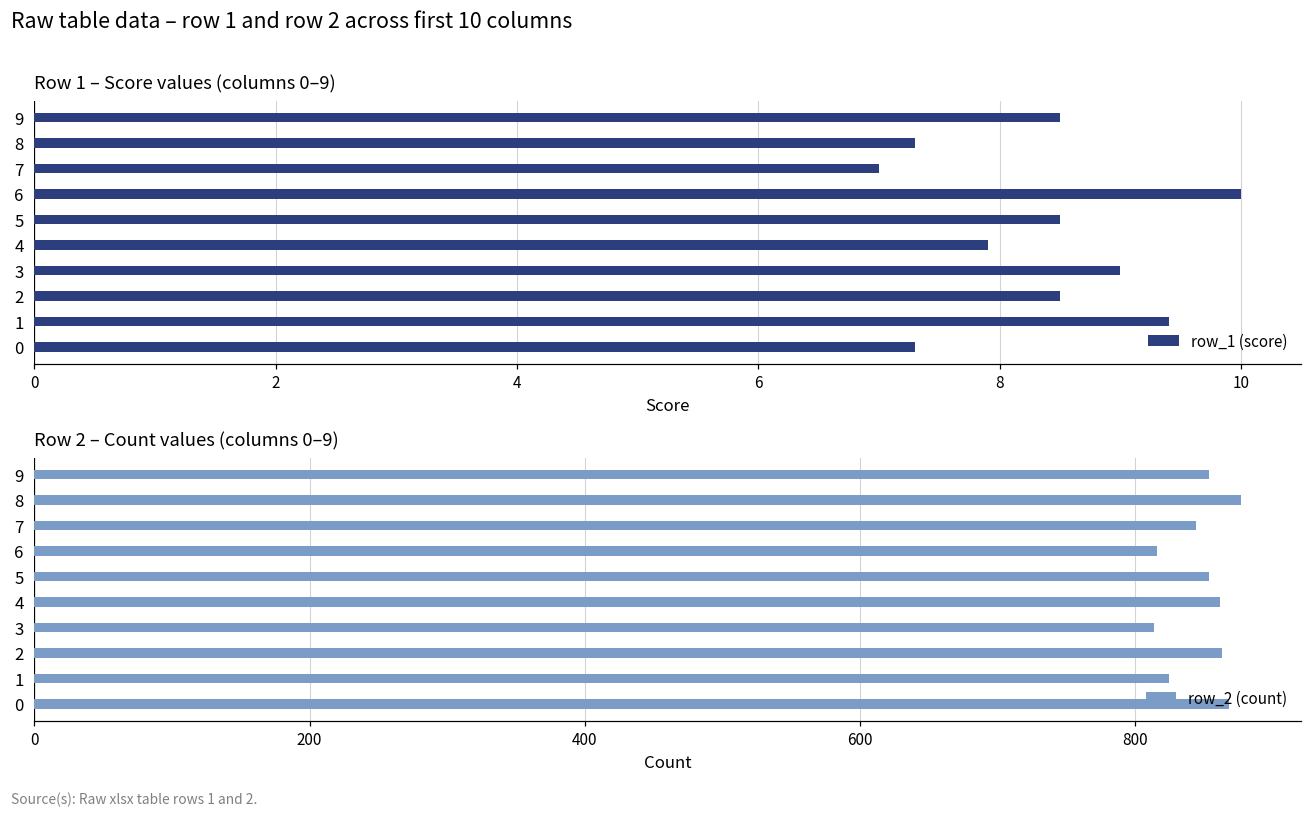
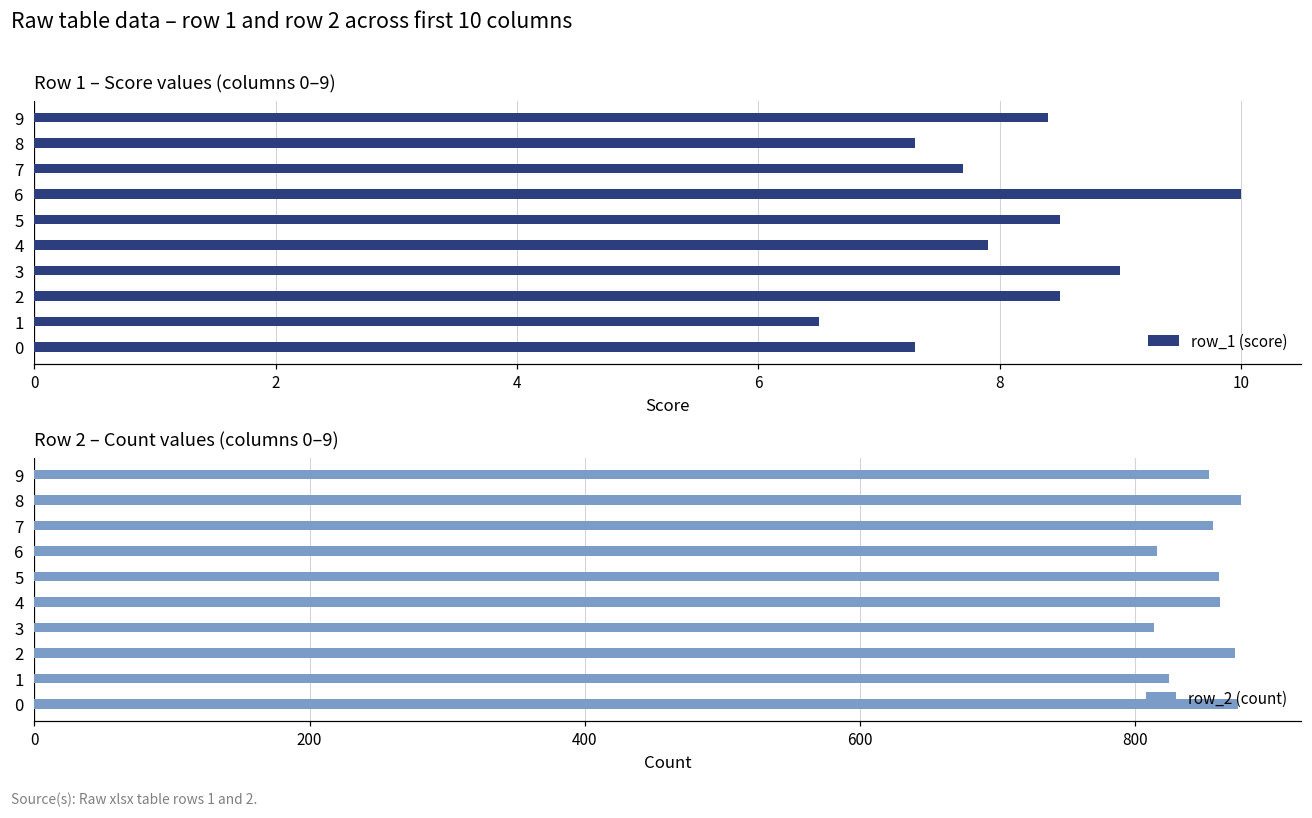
  {
    "Row 1 – Score values (columns 0–9)": {
-     "9": 8.5,
+     "9": 8.4,
      "8": 7.3,
-     "7": 7.0,
+     "7": 7.7,
      "6": 10.0,
      "5": 8.5,
      "4": 7.9,
      "3": 9.0,
      "2": 8.5,
-     "1": 9.4,
+     "1": 6.5,
      "0": 7.3
    },
    "Row 2 – Count values (columns 0–9)": {
      "9": 854,
      "8": 877,
-     "7": 844,
+     "7": 857,
      "6": 816,
-     "5": 854,
+     "5": 861,
      "4": 862,
      "3": 814,
-     "2": 863,
+     "2": 873,
      "1": 825,
-     "0": 868
+     "0": 875
    }
  }
